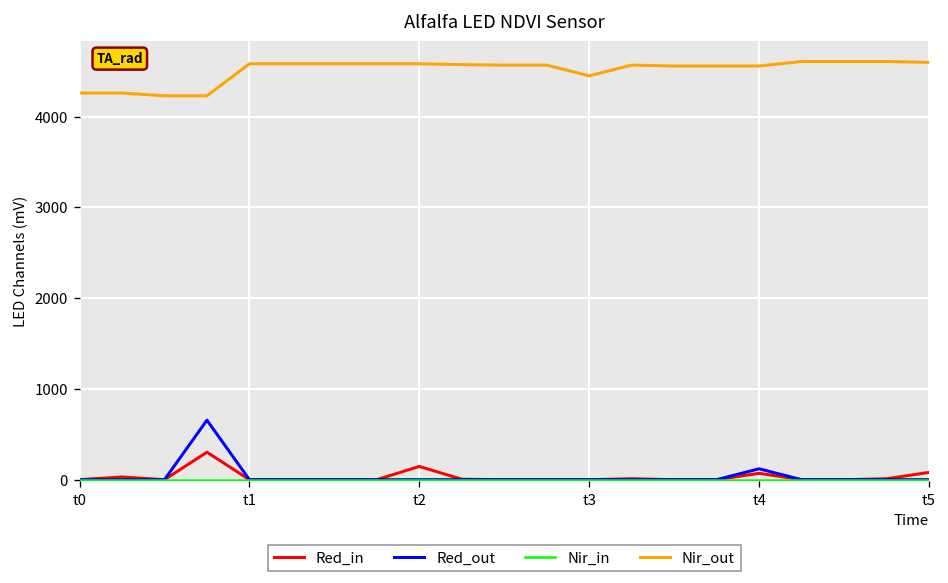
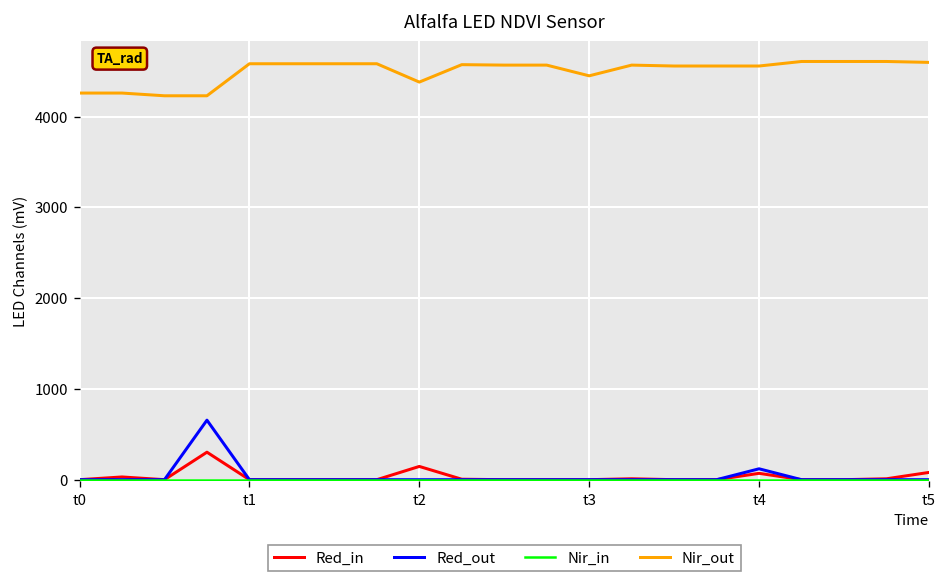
  {
    "Red_in": {
      "t2": 100,
      "t4": 100,
      "t5": 100
    },
    "Red_out": {
      "t4": 100
    },
    "Nir_in": {
      "t4": 0
    },
    "Nir_out": {
      "t0": 4300,
      "t1": 4600,
-     "t2": 4600,
+     "t2": 4400,
      "t3": 4500,
      "t4": 4600,
      "t5": 4600
    }
  }
